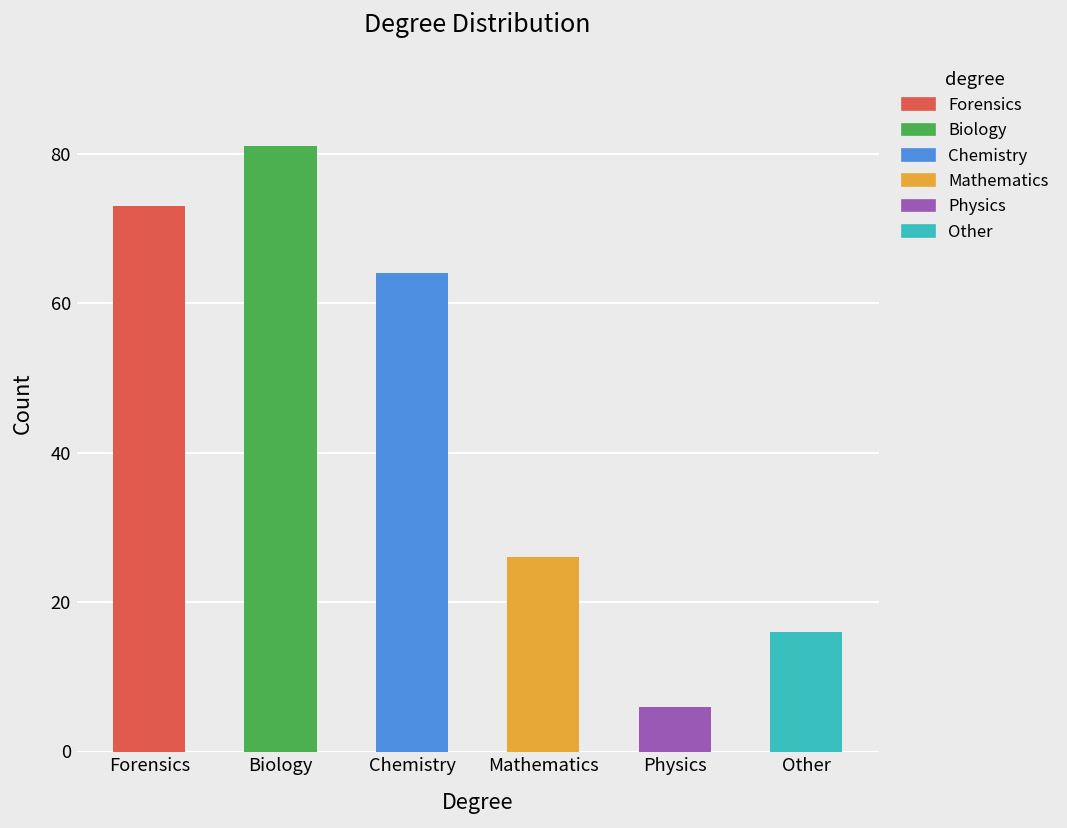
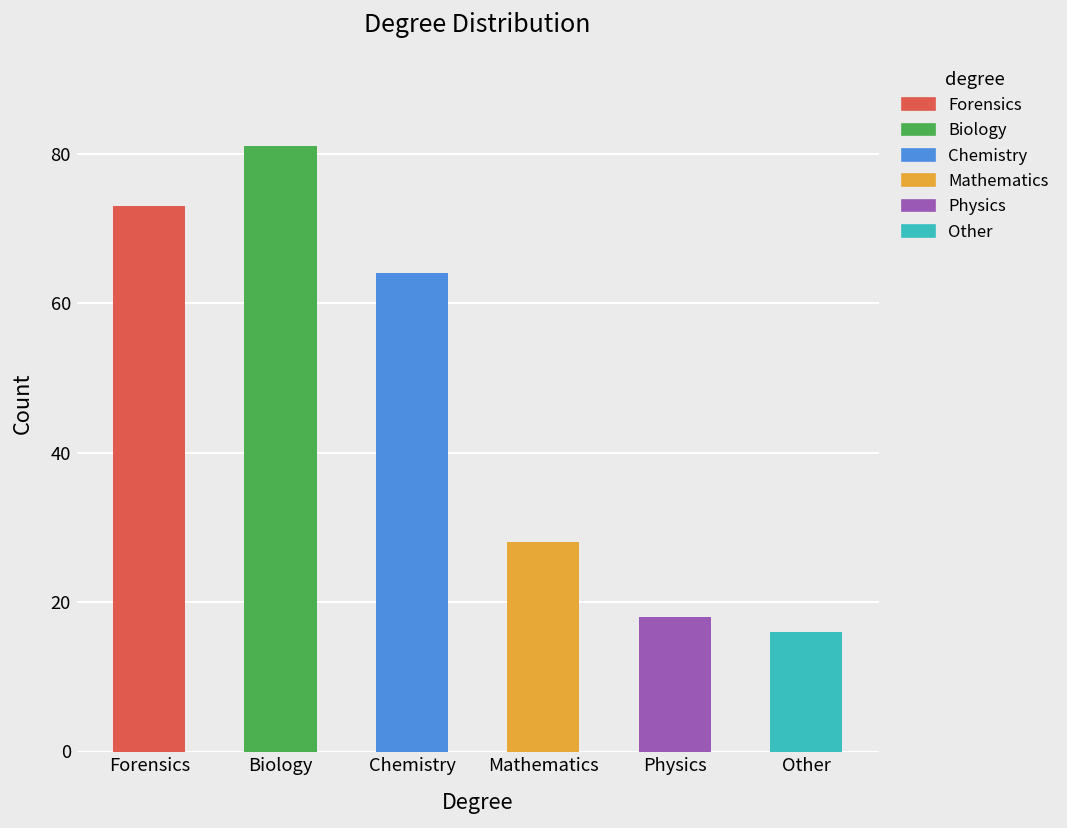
  {
    "Forensics": 73,
    "Biology": 81,
    "Chemistry": 64,
-   "Mathematics": 26,
-   "Physics": 6,
+   "Mathematics": 28,
+   "Physics": 18,
    "Other": 16
  }
